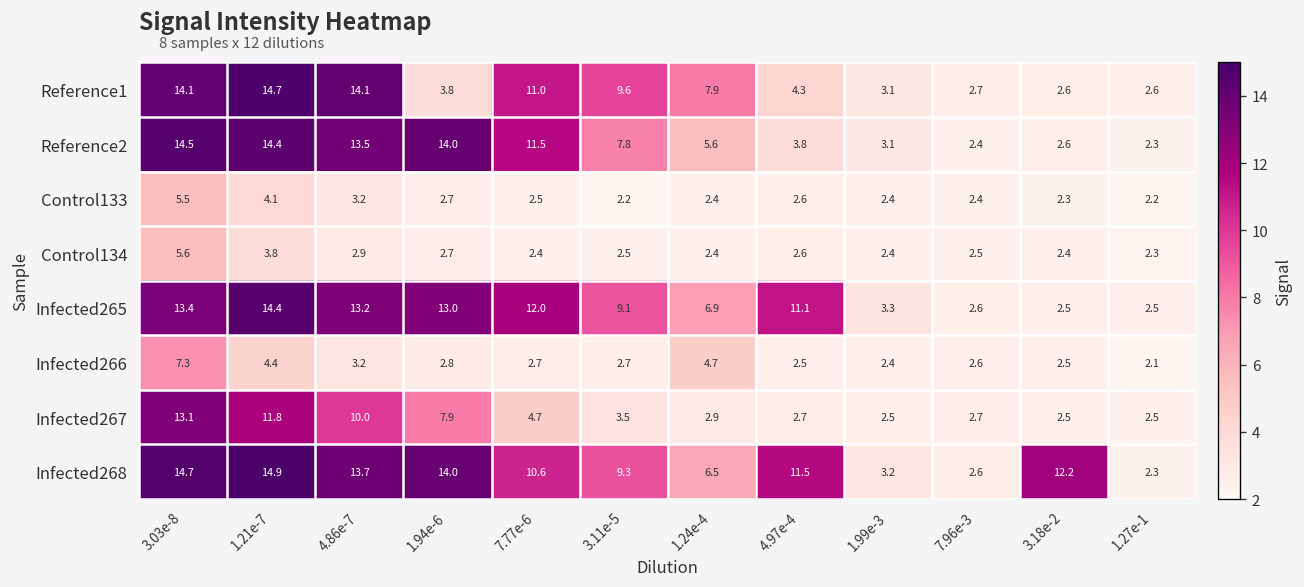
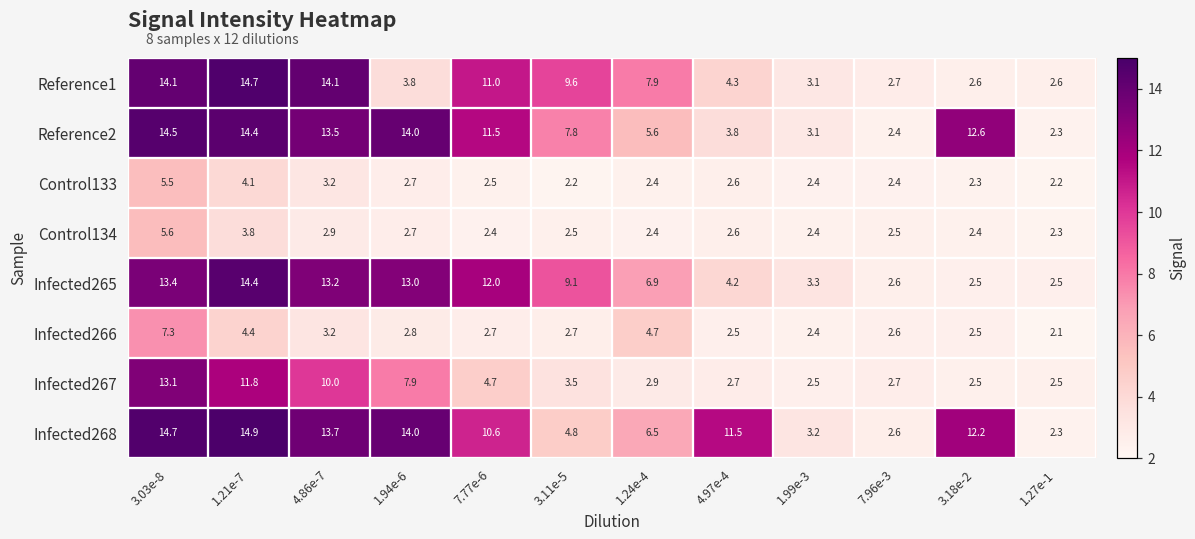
  {
    "Reference1": {
      "3.03e-8": 14.1,
      "1.21e-7": 14.7,
      "4.86e-7": 14.1,
      "1.94e-6": 3.8,
      "7.77e-6": 11.0,
      "3.11e-5": 9.6,
      "1.24e-4": 7.9,
      "4.97e-4": 4.3,
      "1.99e-3": 3.1,
      "7.96e-3": 2.7,
      "3.18e-2": 2.6,
      "1.27e-1": 2.6
    },
    "Reference2": {
      "3.03e-8": 14.5,
      "1.21e-7": 14.4,
      "4.86e-7": 13.5,
      "1.94e-6": 14.0,
      "7.77e-6": 11.5,
      "3.11e-5": 7.8,
      "1.24e-4": 5.6,
      "4.97e-4": 3.8,
      "1.99e-3": 3.1,
      "7.96e-3": 2.4,
-     "3.18e-2": 2.6,
+     "3.18e-2": 12.6,
      "1.27e-1": 2.3
    },
    "Control133": {
      "3.03e-8": 5.5,
      "1.21e-7": 4.1,
      "4.86e-7": 3.2,
      "1.94e-6": 2.7,
      "7.77e-6": 2.5,
      "3.11e-5": 2.2,
      "1.24e-4": 2.4,
      "4.97e-4": 2.6,
      "1.99e-3": 2.4,
      "7.96e-3": 2.4,
      "3.18e-2": 2.3,
      "1.27e-1": 2.2
    },
    "Control134": {
      "3.03e-8": 5.6,
      "1.21e-7": 3.8,
      "4.86e-7": 2.9,
      "1.94e-6": 2.7,
      "7.77e-6": 2.4,
      "3.11e-5": 2.5,
      "1.24e-4": 2.4,
      "4.97e-4": 2.6,
      "1.99e-3": 2.4,
      "7.96e-3": 2.5,
      "3.18e-2": 2.4,
      "1.27e-1": 2.3
    },
    "Infected265": {
      "3.03e-8": 13.4,
      "1.21e-7": 14.4,
      "4.86e-7": 13.2,
      "1.94e-6": 13.0,
      "7.77e-6": 12.0,
      "3.11e-5": 9.1,
      "1.24e-4": 6.9,
-     "4.97e-4": 11.1,
+     "4.97e-4": 4.2,
      "1.99e-3": 3.3,
      "7.96e-3": 2.6,
      "3.18e-2": 2.5,
      "1.27e-1": 2.5
    },
    "Infected266": {
      "3.03e-8": 7.3,
      "1.21e-7": 4.4,
      "4.86e-7": 3.2,
      "1.94e-6": 2.8,
      "7.77e-6": 2.7,
      "3.11e-5": 2.7,
      "1.24e-4": 4.7,
      "4.97e-4": 2.5,
      "1.99e-3": 2.4,
      "7.96e-3": 2.6,
      "3.18e-2": 2.5,
      "1.27e-1": 2.1
    },
    "Infected267": {
      "3.03e-8": 13.1,
      "1.21e-7": 11.8,
      "4.86e-7": 10.0,
      "1.94e-6": 7.9,
      "7.77e-6": 4.7,
      "3.11e-5": 3.5,
      "1.24e-4": 2.9,
      "4.97e-4": 2.7,
      "1.99e-3": 2.5,
      "7.96e-3": 2.7,
      "3.18e-2": 2.5,
      "1.27e-1": 2.5
    },
    "Infected268": {
      "3.03e-8": 14.7,
      "1.21e-7": 14.9,
      "4.86e-7": 13.7,
      "1.94e-6": 14.0,
      "7.77e-6": 10.6,
-     "3.11e-5": 9.3,
+     "3.11e-5": 4.8,
      "1.24e-4": 6.5,
      "4.97e-4": 11.5,
      "1.99e-3": 3.2,
      "7.96e-3": 2.6,
      "3.18e-2": 12.2,
      "1.27e-1": 2.3
    }
  }
